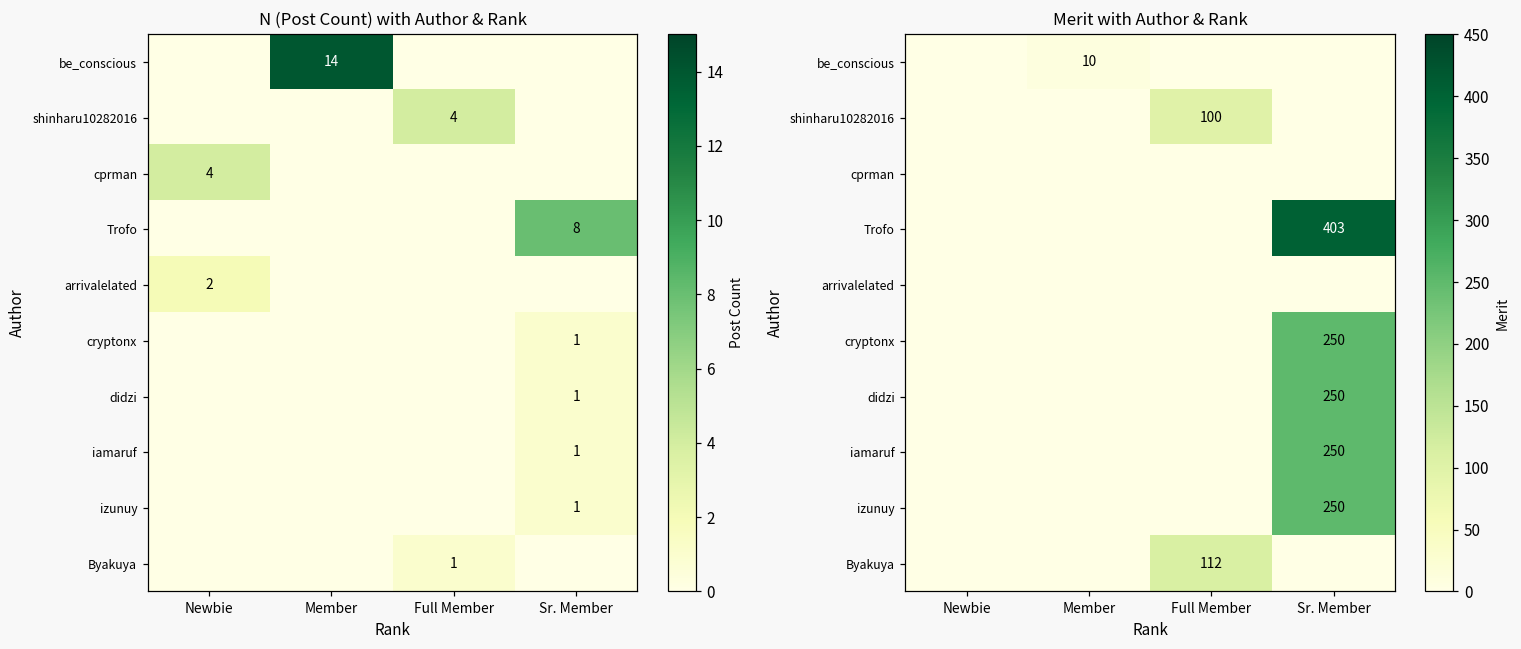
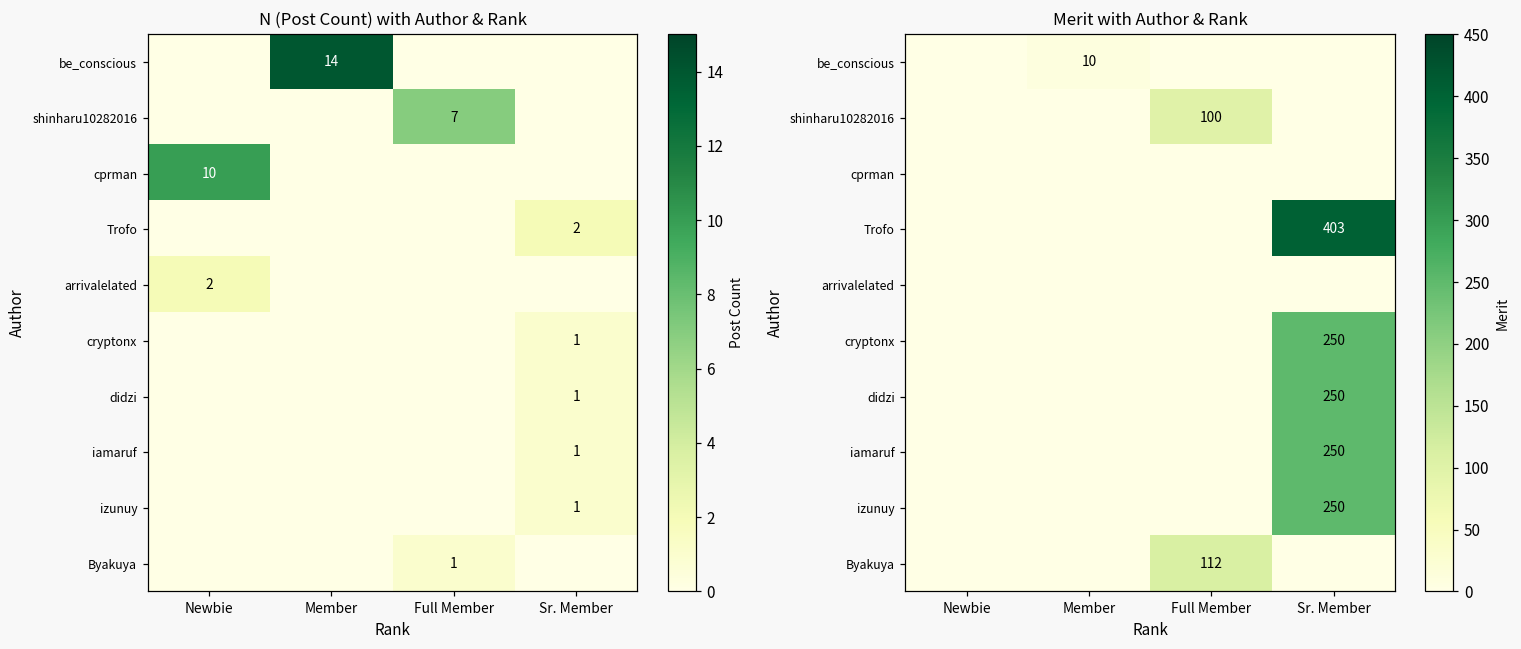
  {
    "N (Post Count) with Author & Rank": {
      "be_conscious": {
        "Member": 14
      },
      "shinharu10282016": {
-       "Full Member": 4
+       "Full Member": 7
      },
      "cprman": {
-       "Newbie": 4
+       "Newbie": 10
      },
      "Trofo": {
-       "Sr. Member": 8
+       "Sr. Member": 2
      },
      "arrivalelated": {
        "Newbie": 2
      },
      "cryptonx": {
        "Sr. Member": 1
      },
      "didzi": {
        "Sr. Member": 1
      },
      "iamaruf": {
        "Sr. Member": 1
      },
      "izunuy": {
        "Sr. Member": 1
      },
      "Byakuya": {
        "Full Member": 1
      }
    },
    "Merit with Author & Rank": {
      "be_conscious": {
        "Member": 10
      },
      "shinharu10282016": {
        "Full Member": 100
      },
      "Trofo": {
        "Sr. Member": 403
      },
      "cryptonx": {
        "Sr. Member": 250
      },
      "didzi": {
        "Sr. Member": 250
      },
      "iamaruf": {
        "Sr. Member": 250
      },
      "izunuy": {
        "Sr. Member": 250
      },
      "Byakuya": {
        "Full Member": 112
      }
    }
  }
